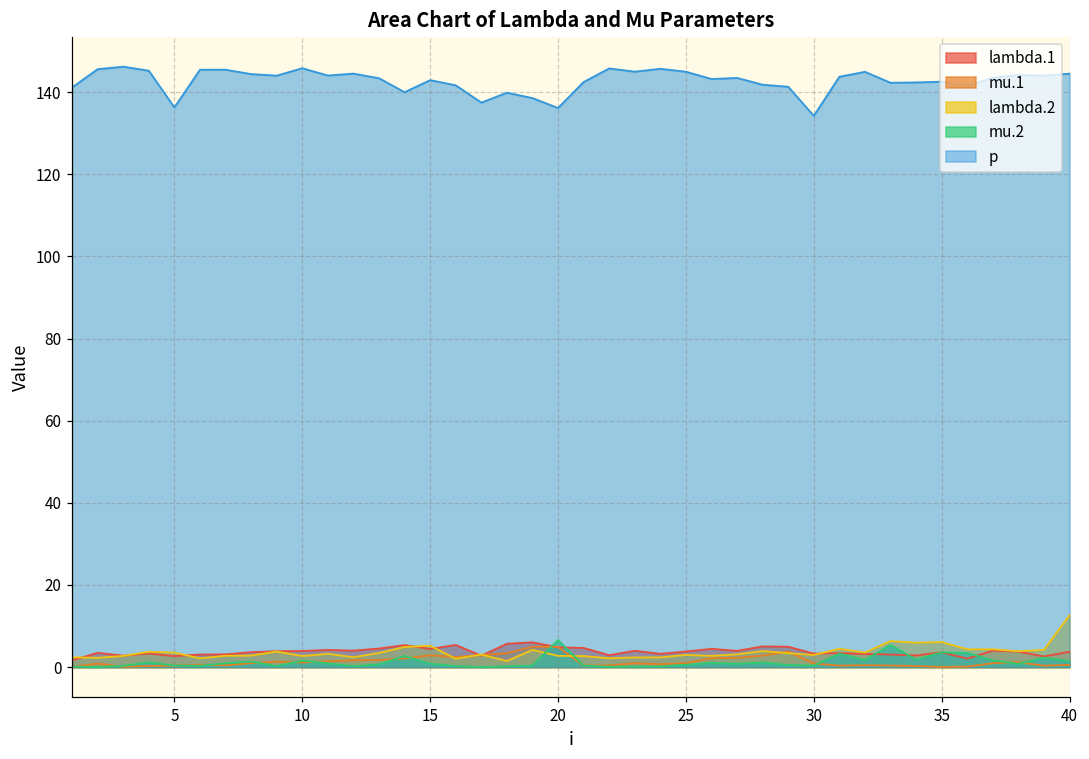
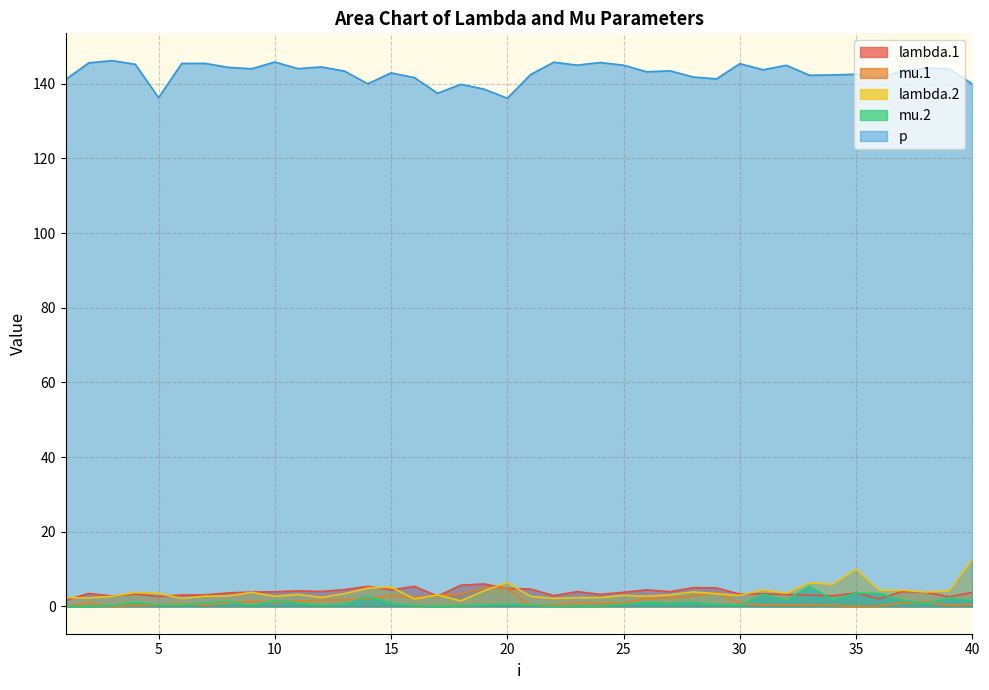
  {
    "lambda.2": {
      "5": 4,
      "10": 3,
      "15": 5,
-     "20": 3,
+     "20": 6,
      "25": 3,
-     "35": 6,
+     "35": 10,
      "40": 13
    },
    "mu.2": {
      "15": 1,
-     "20": 7,
+     "20": 1,
      "40": 1
    },
    "p": {
      "5": 136,
      "10": 146,
      "15": 143,
      "20": 136,
      "25": 145,
-     "30": 134,
-     "40": 145
+     "30": 145,
+     "40": 140
    }
  }
